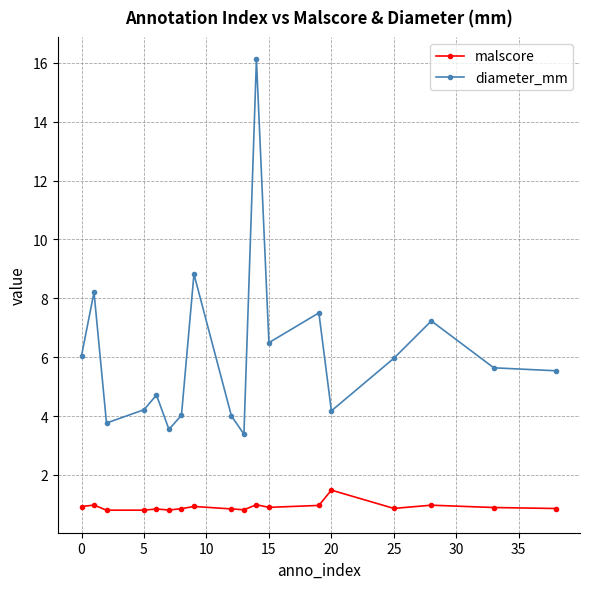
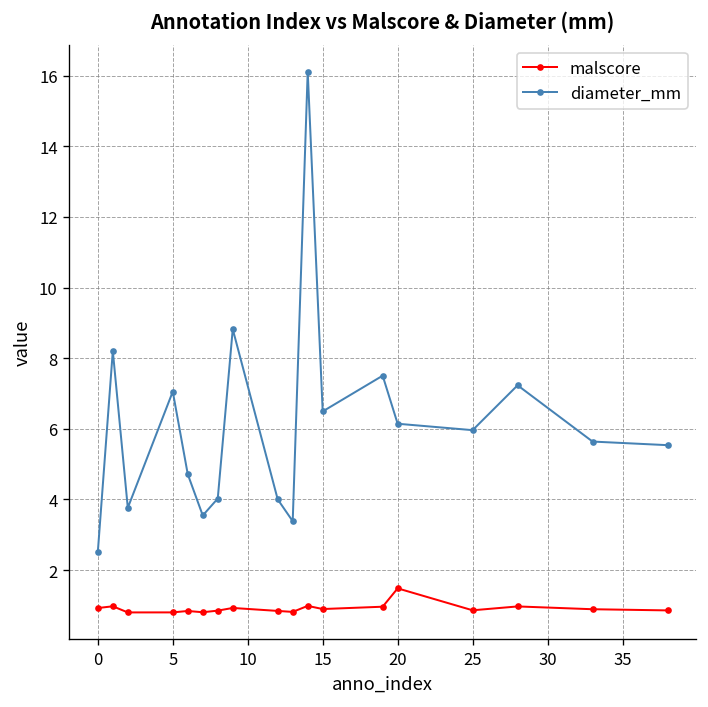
  {
    "malscore": {
      "0": 0.9,
      "5": 0.8,
      "15": 0.9,
      "20": 1.5,
      "25": 0.9
    },
    "diameter_mm": {
-     "0": 6.1,
-     "5": 4.2,
+     "0": 2.5,
+     "5": 7.1,
      "15": 6.5,
-     "20": 4.2,
+     "20": 6.1,
      "25": 6.0
    }
  }
